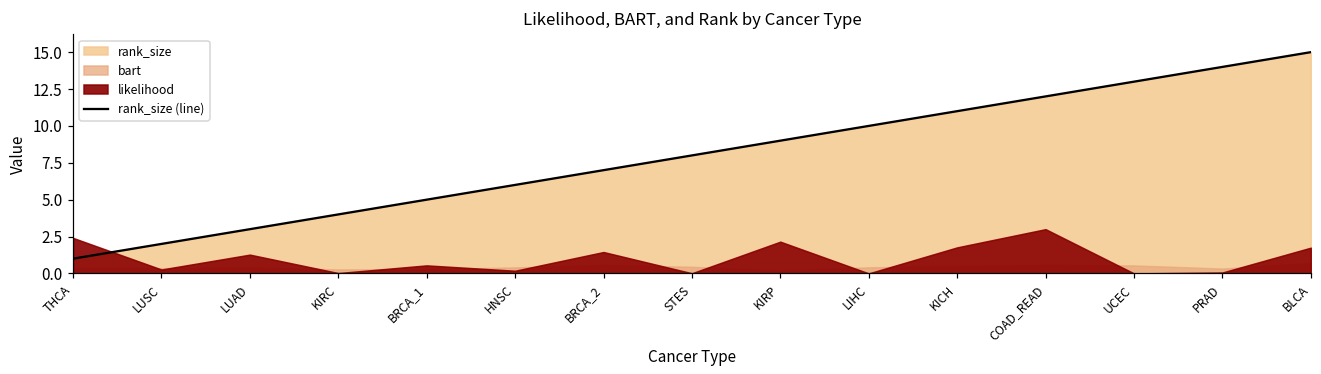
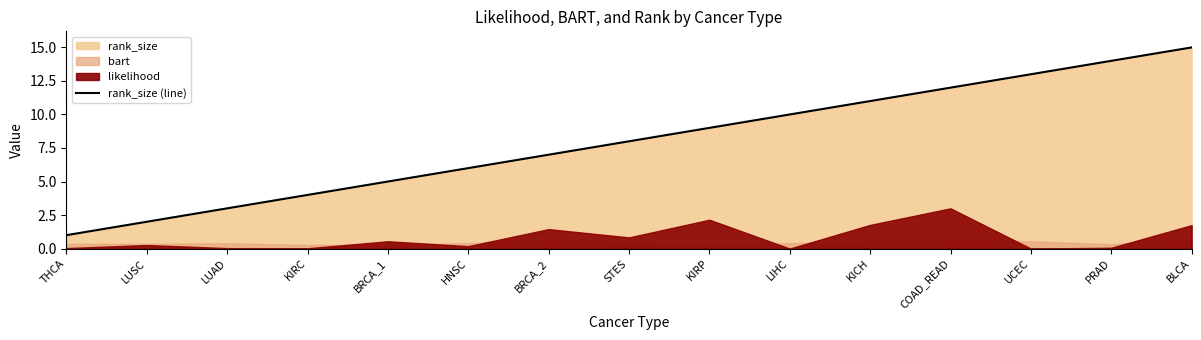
  {
    "likelihood": {
-     "THCA": 2.4,
-     "LUAD": 1.3,
+     "THCA": 0.0,
+     "LUAD": 0.0,
      "BRCA_1": 0.5,
      "BRCA_2": 1.5,
-     "STES": 0.0,
+     "STES": 0.8,
      "KIRP": 2.2,
      "KICH": 1.8,
      "COAD_READ": 3.0,
      "BLCA": 1.7
    }
  }
